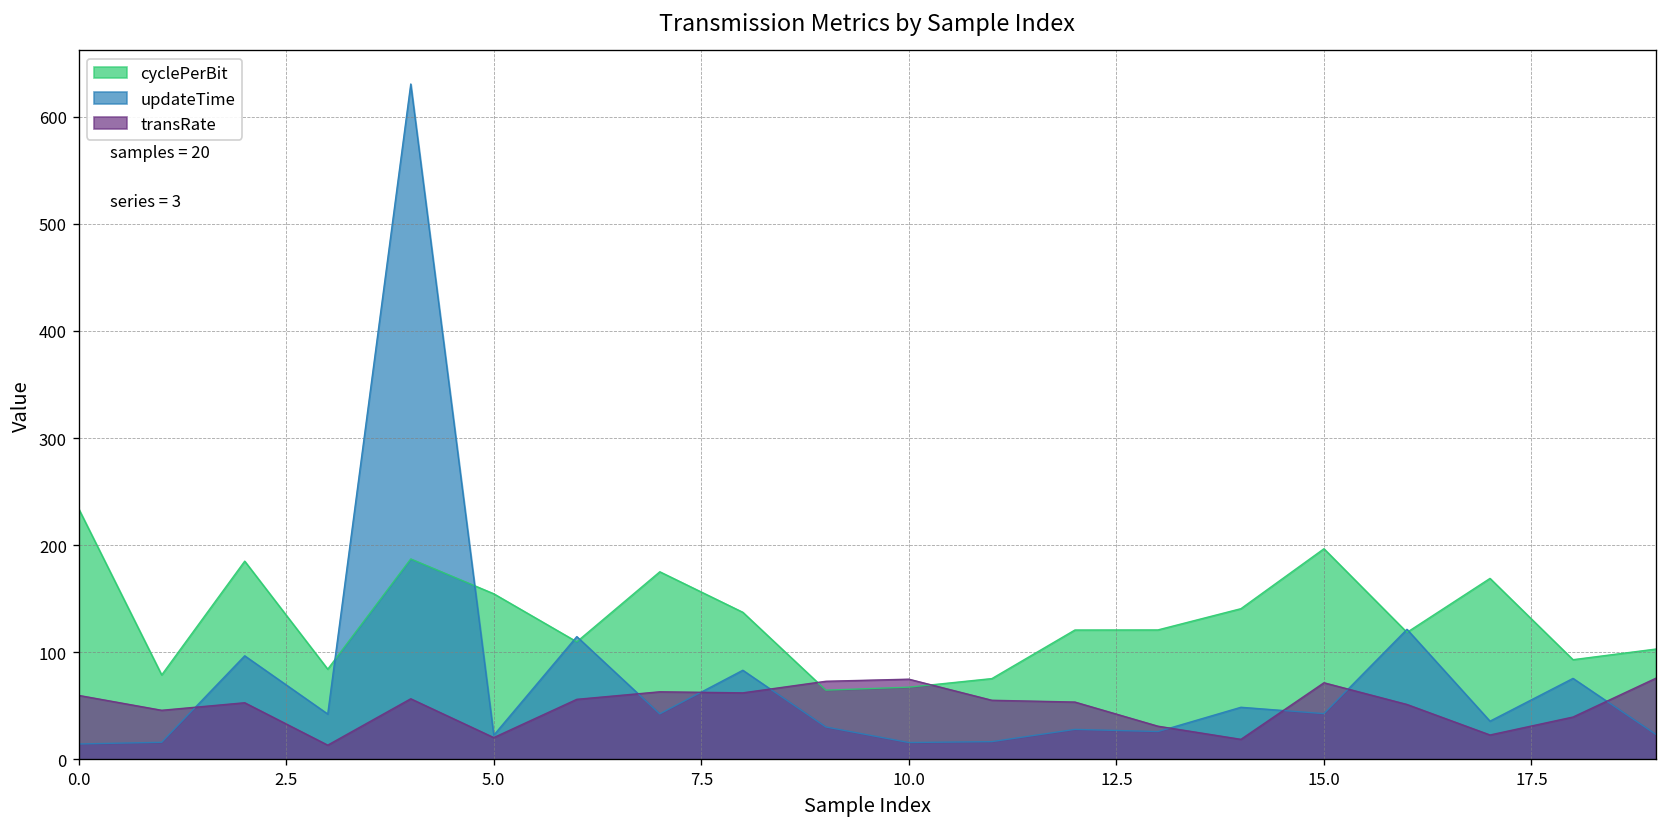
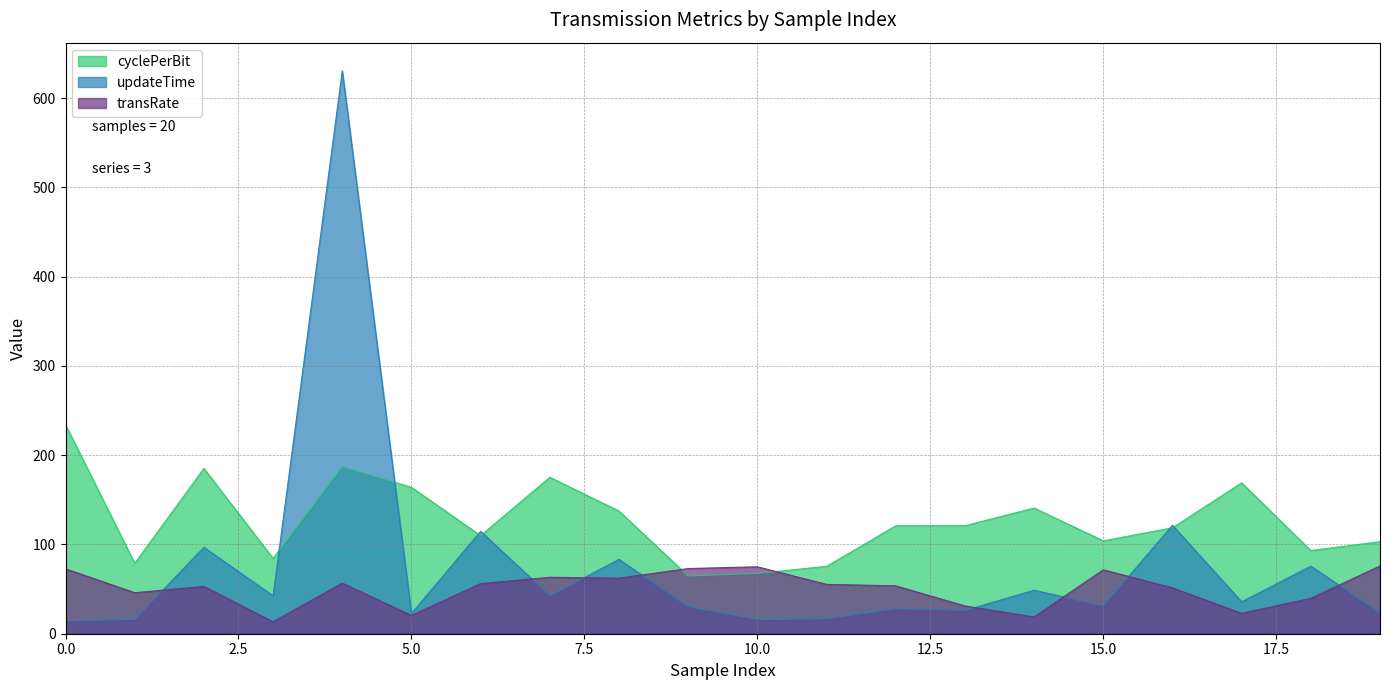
  {
    "cyclePerBit": {
      "0.0": 230,
-     "5.0": 150,
+     "5.0": 160,
      "10.0": 70,
-     "15.0": 200
+     "15.0": 100
    },
    "updateTime": {
      "0.0": 10,
      "10.0": 20,
-     "15.0": 40
+     "15.0": 30
    },
    "transRate": {
-     "0.0": 60,
+     "0.0": 70,
      "10.0": 70,
      "15.0": 70
    }
  }
